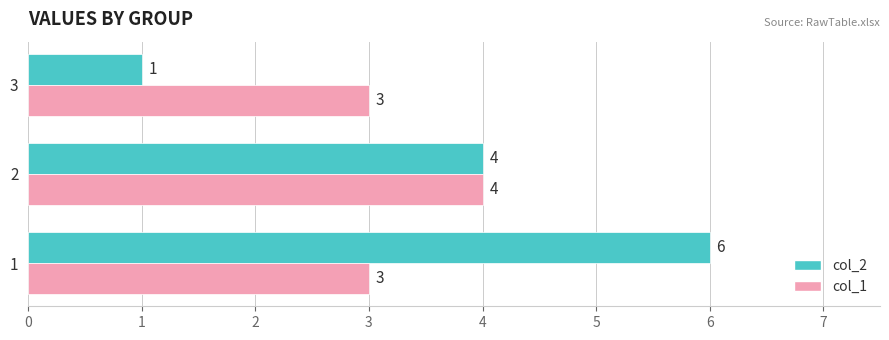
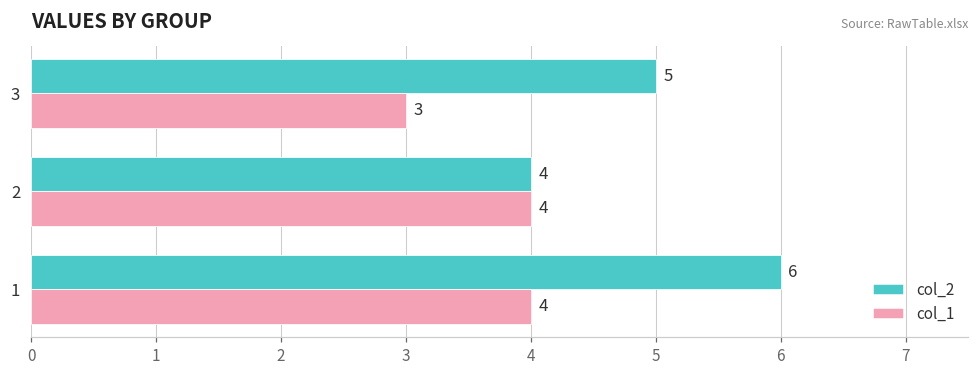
  {
    "col_2": {
-     "3": 1,
+     "3": 5,
      "2": 4,
      "1": 6
    },
    "col_1": {
      "3": 3,
      "2": 4,
-     "1": 3
+     "1": 4
    }
  }
